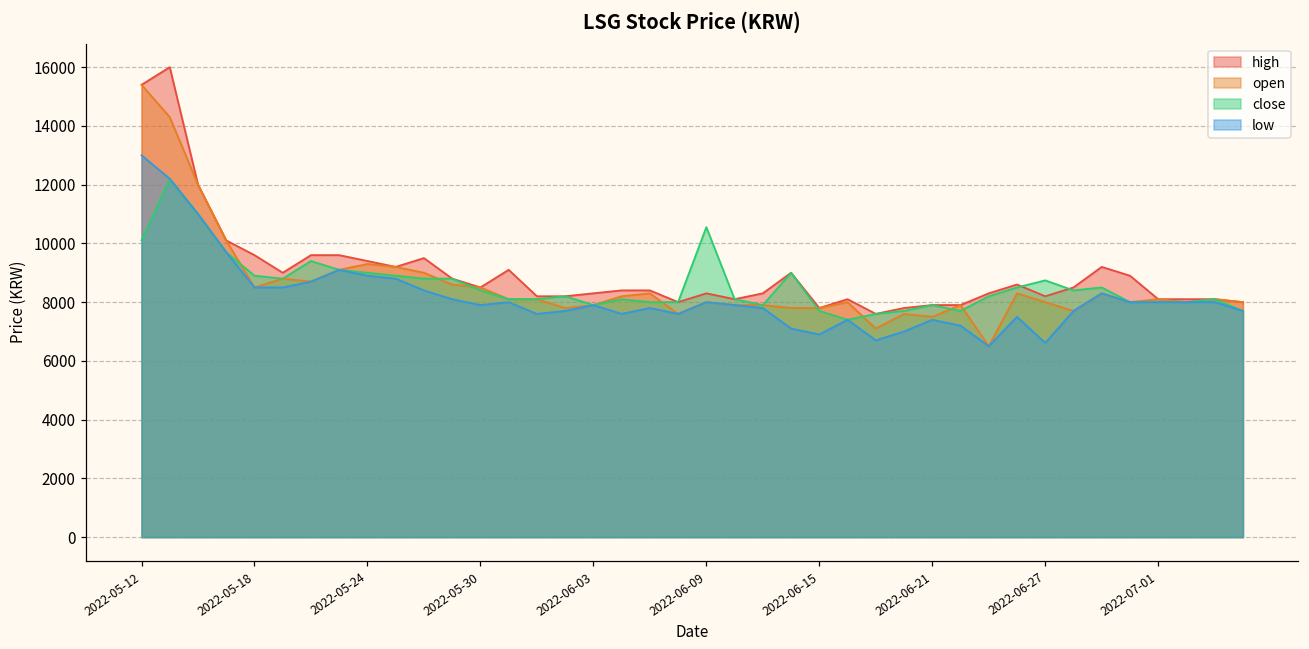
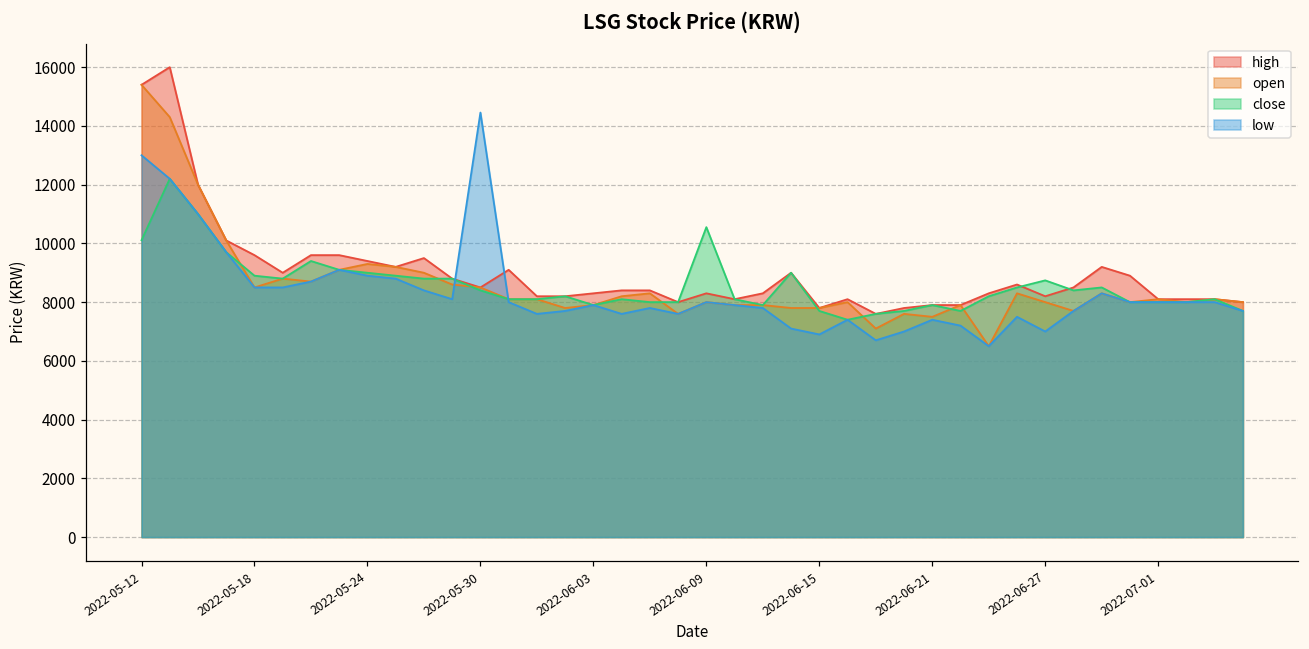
  {
    "close": {
      "2022-05-12": 10100,
      "2022-05-18": 8900,
      "2022-05-24": 9000,
      "2022-05-30": 8400,
      "2022-06-09": 10600,
      "2022-06-15": 7700,
      "2022-06-27": 8700
    },
    "low": {
      "2022-05-12": 13000,
      "2022-05-24": 8900,
-     "2022-05-30": 7900,
+     "2022-05-30": 14500,
      "2022-06-15": 6900,
      "2022-06-21": 7400,
-     "2022-06-27": 6600
+     "2022-06-27": 7000
    }
  }
